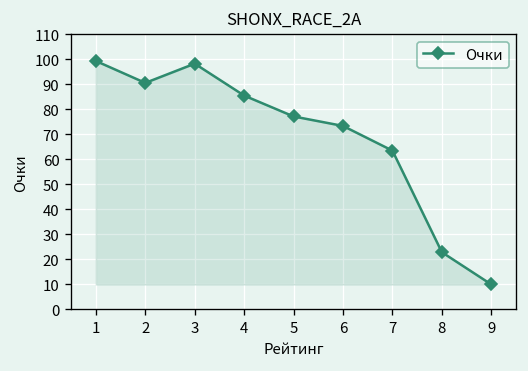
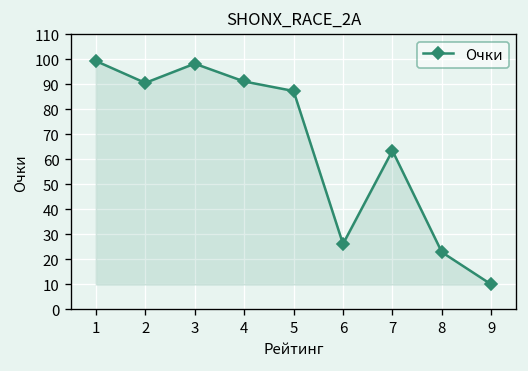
  {
    "1": 99,
    "2": 91,
    "3": 98,
-   "4": 85,
-   "5": 77,
-   "6": 73,
+   "4": 91,
+   "5": 87,
+   "6": 26,
    "7": 63,
    "8": 23,
    "9": 10
  }
